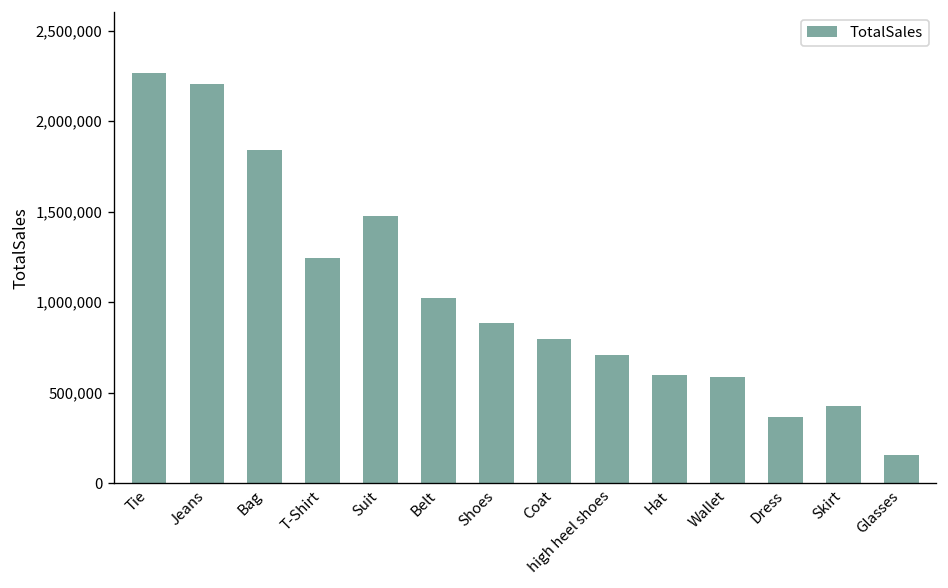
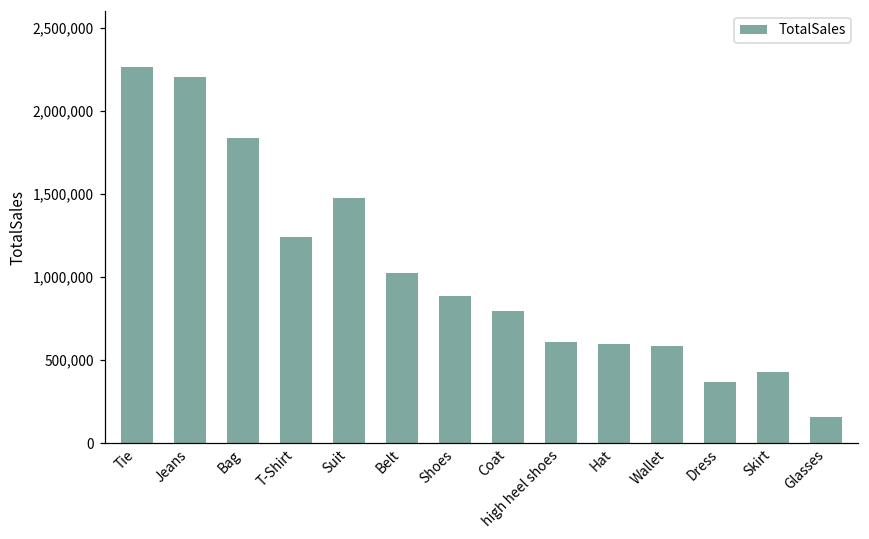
  {
    "Tie": "2,260,000",
    "Jeans": "2,200,000",
    "Bag": "1,840,000",
    "T-Shirt": "1,240,000",
    "Suit": "1,480,000",
    "Belt": "1,020,000",
    "Shoes": "880,000",
    "Coat": "790,000",
-   "high heel shoes": "710,000",
+   "high heel shoes": "610,000",
    "Hat": "600,000",
    "Wallet": "590,000",
    "Dress": "370,000",
    "Skirt": "430,000",
    "Glasses": "150,000"
  }
